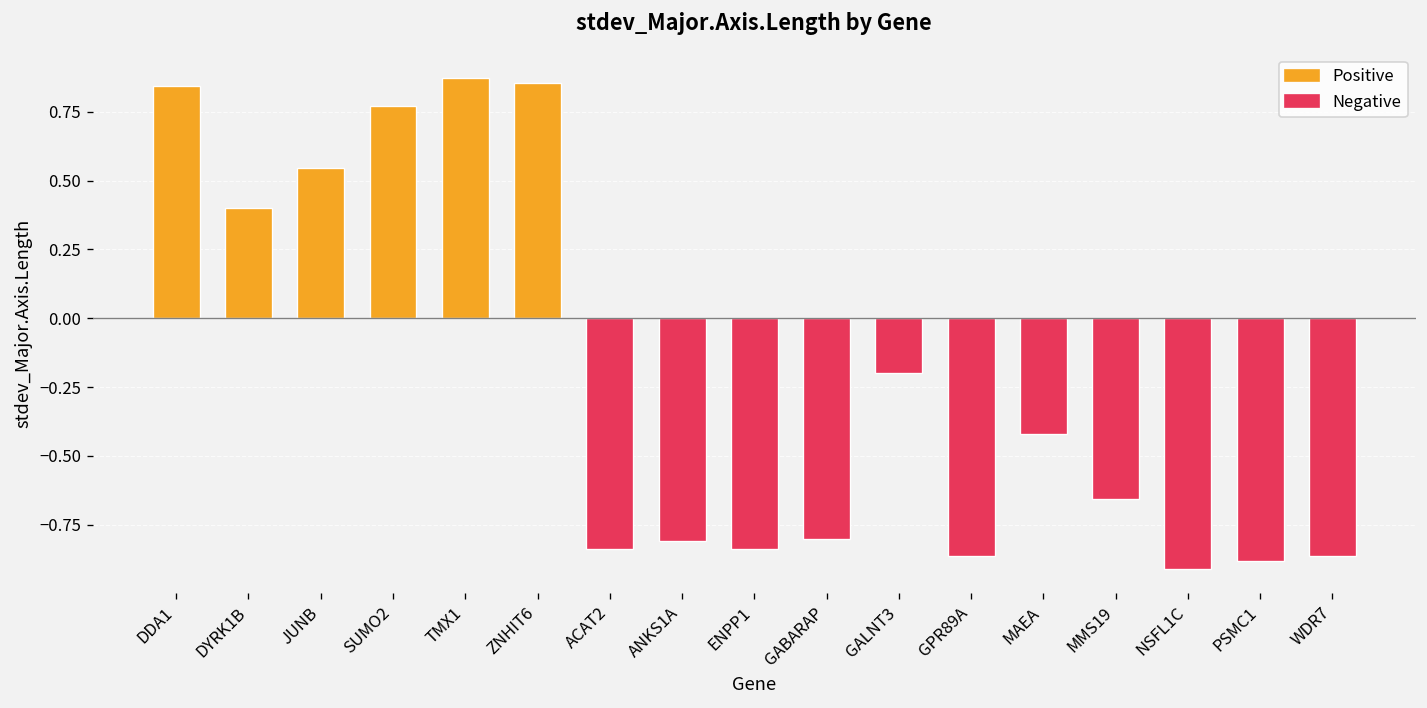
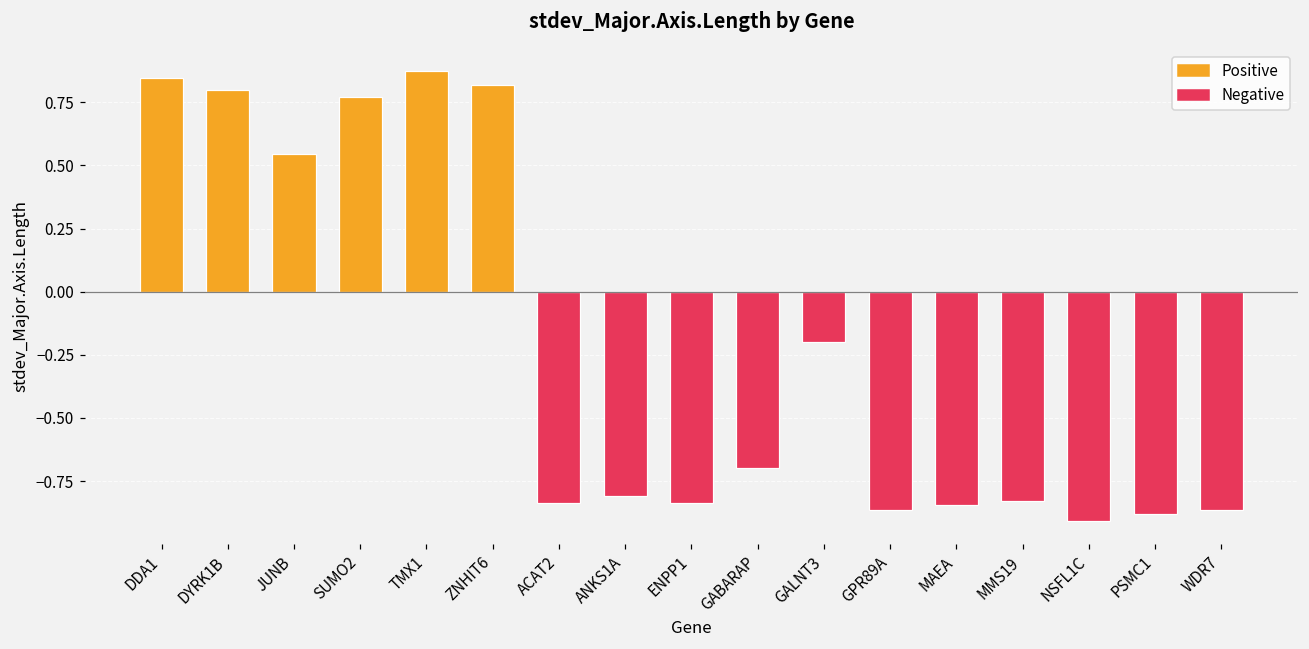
  {
    "DDA1": 0.84,
-   "DYRK1B": 0.4,
+   "DYRK1B": 0.8,
    "JUNB": 0.54,
    "SUMO2": 0.77,
    "TMX1": 0.87,
-   "ZNHIT6": 0.85,
+   "ZNHIT6": 0.82,
    "ACAT2": -0.84,
    "ANKS1A": -0.81,
    "ENPP1": -0.84,
-   "GABARAP": -0.8,
+   "GABARAP": -0.7,
    "GALNT3": -0.20,
    "GPR89A": -0.86,
-   "MAEA": -0.42,
-   "MMS19": -0.66,
+   "MAEA": -0.85,
+   "MMS19": -0.83,
    "NSFL1C": -0.91,
    "PSMC1": -0.88,
    "WDR7": -0.86
  }
